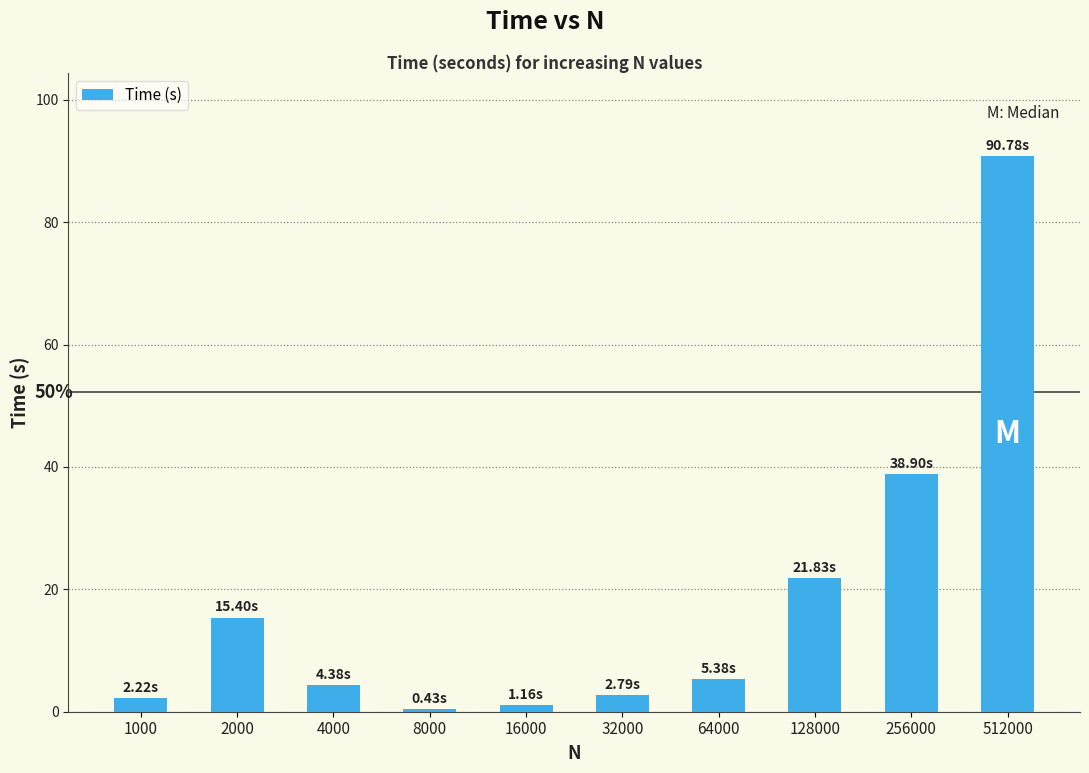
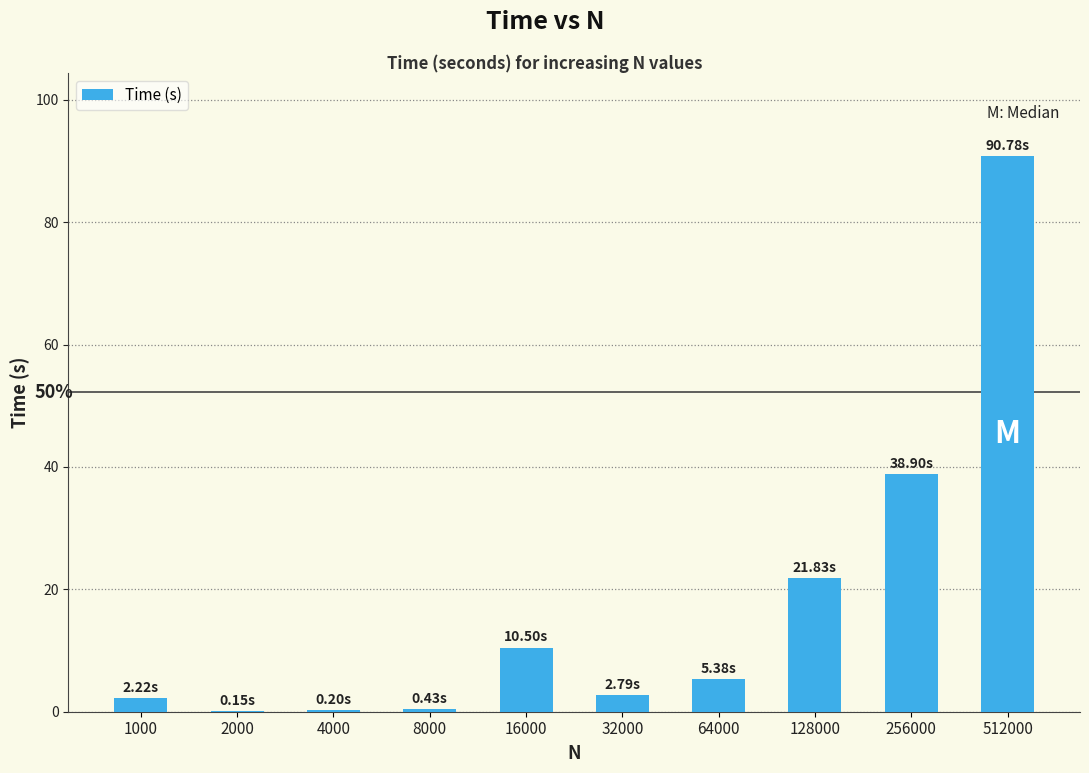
  {
    "1000": "2.22s",
-   "2000": "15.40s",
-   "4000": "4.38s",
+   "2000": "0.15s",
+   "4000": "0.20s",
    "8000": "0.43s",
-   "16000": "1.16s",
+   "16000": "10.50s",
    "32000": "2.79s",
    "64000": "5.38s",
    "128000": "21.83s",
    "256000": "38.90s",
    "512000": "90.78s"
  }
